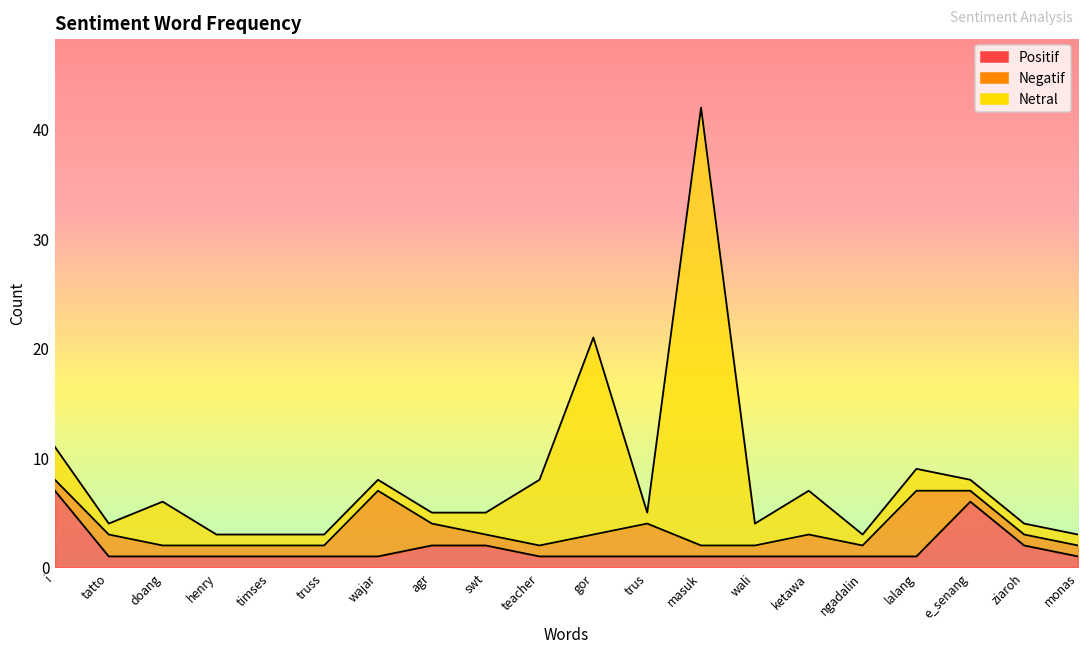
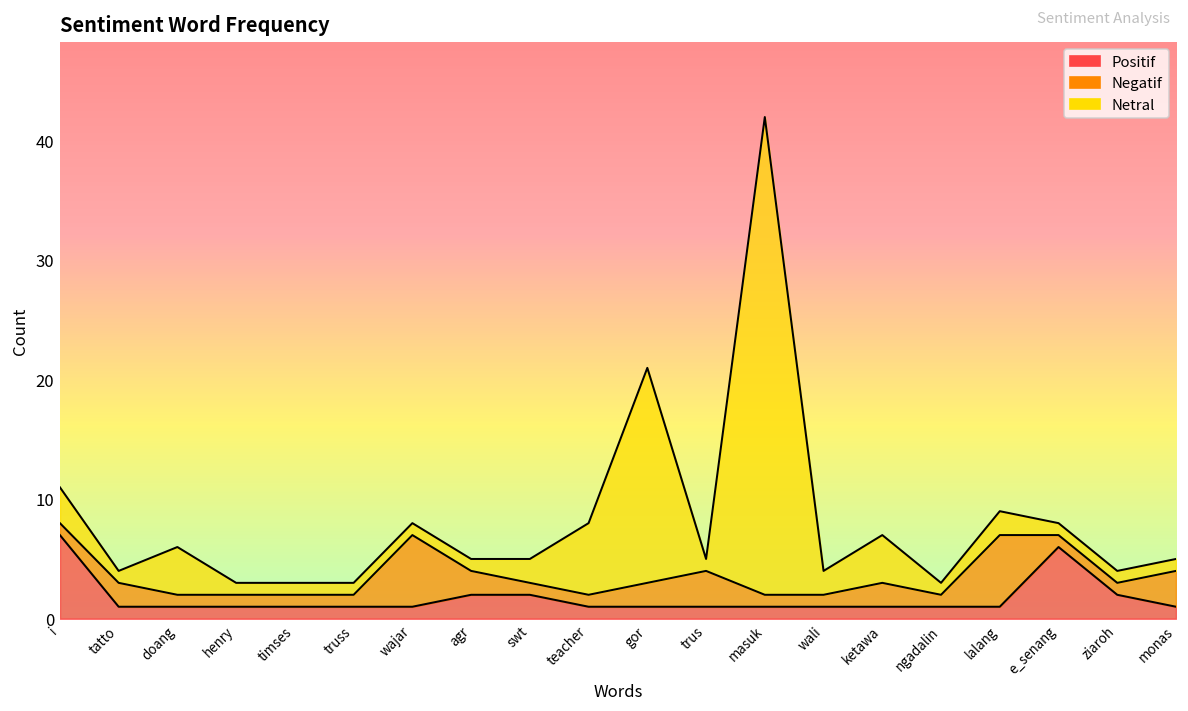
  {
    "Positif": {
      "i": 7,
      "tatto": 1,
      "doang": 1,
      "henry": 1,
      "timses": 1,
      "truss": 1,
      "wajar": 1,
      "agr": 2,
      "swt": 2,
      "teacher": 1,
      "gor": 1,
      "trus": 1,
      "masuk": 1,
      "wali": 1,
      "ketawa": 1,
      "ngadalin": 1,
      "lalang": 1,
      "e_senang": 6,
      "ziaroh": 2,
      "monas": 1
    },
    "Negatif": {
      "i": 1,
      "tatto": 2,
      "doang": 1,
      "henry": 1,
      "timses": 1,
      "truss": 1,
      "wajar": 6,
      "agr": 2,
      "swt": 1,
      "teacher": 1,
      "gor": 2,
      "trus": 3,
      "masuk": 1,
      "wali": 1,
      "ketawa": 2,
      "ngadalin": 1,
      "lalang": 6,
      "e_senang": 1,
      "ziaroh": 1,
-     "monas": 1
+     "monas": 3
    },
    "Netral": {
      "i": 3,
      "tatto": 1,
      "doang": 4,
      "henry": 1,
      "timses": 1,
      "truss": 1,
      "wajar": 1,
      "agr": 1,
      "swt": 2,
      "teacher": 6,
      "gor": 18,
      "trus": 1,
      "masuk": 40,
      "wali": 2,
      "ketawa": 4,
      "ngadalin": 1,
      "lalang": 2,
      "e_senang": 1,
      "ziaroh": 1,
      "monas": 1
    }
  }
